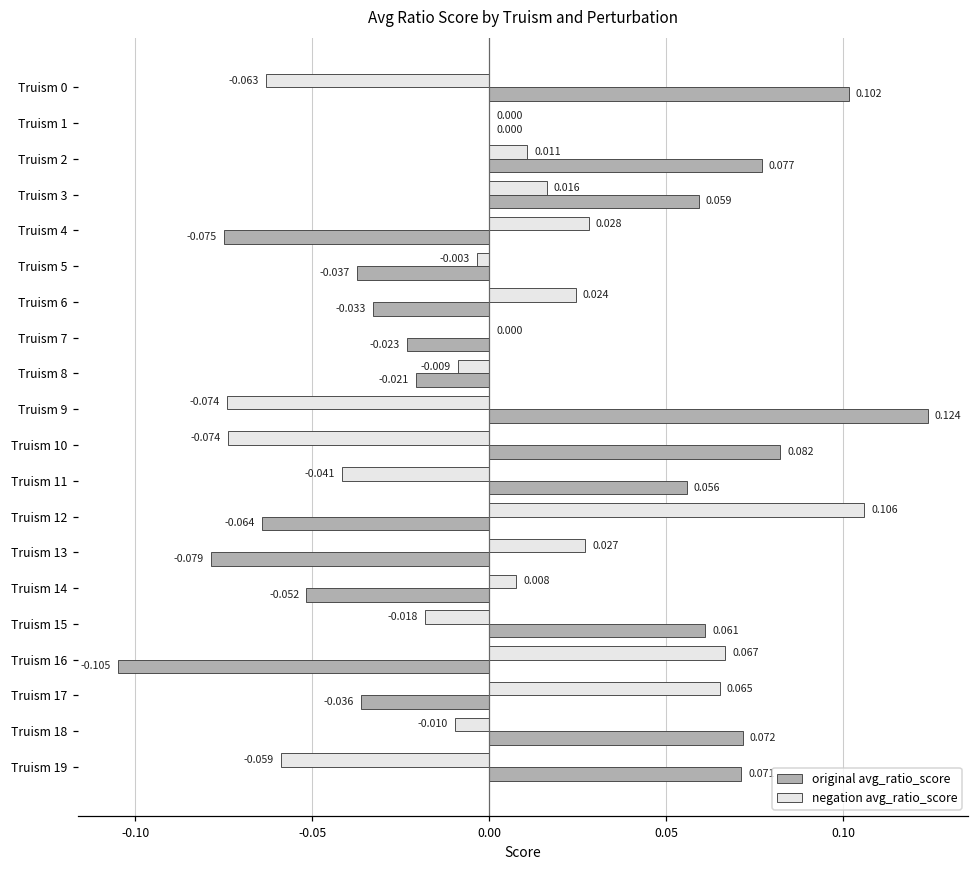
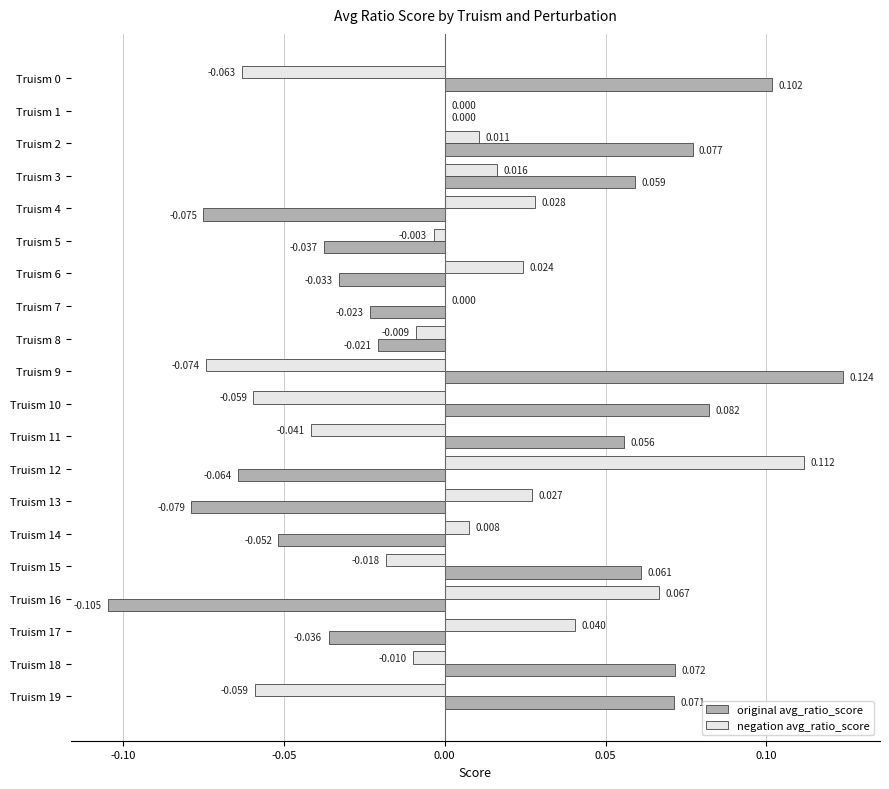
  {
    "original avg_ratio_score": {
      "Truism 0": 0.102,
      "Truism 1": 0.000,
      "Truism 2": 0.077,
      "Truism 3": 0.059,
      "Truism 4": -0.075,
      "Truism 5": -0.037,
      "Truism 6": -0.033,
      "Truism 7": -0.023,
      "Truism 8": -0.021,
      "Truism 9": 0.124,
      "Truism 10": 0.082,
      "Truism 11": 0.056,
      "Truism 12": -0.064,
      "Truism 13": -0.079,
      "Truism 14": -0.052,
      "Truism 15": 0.061,
      "Truism 16": -0.105,
      "Truism 17": -0.036,
      "Truism 18": 0.072
    },
    "negation avg_ratio_score": {
      "Truism 0": -0.063,
      "Truism 1": 0.000,
      "Truism 2": 0.011,
      "Truism 3": 0.016,
      "Truism 4": 0.028,
      "Truism 5": -0.003,
      "Truism 6": 0.024,
      "Truism 7": 0.000,
      "Truism 8": -0.009,
      "Truism 9": -0.074,
-     "Truism 10": -0.074,
+     "Truism 10": -0.059,
      "Truism 11": -0.041,
-     "Truism 12": 0.106,
+     "Truism 12": 0.112,
      "Truism 13": 0.027,
      "Truism 14": 0.008,
      "Truism 15": -0.018,
      "Truism 16": 0.067,
-     "Truism 17": 0.065,
+     "Truism 17": 0.040,
      "Truism 18": -0.010,
      "Truism 19": -0.059
    }
  }
